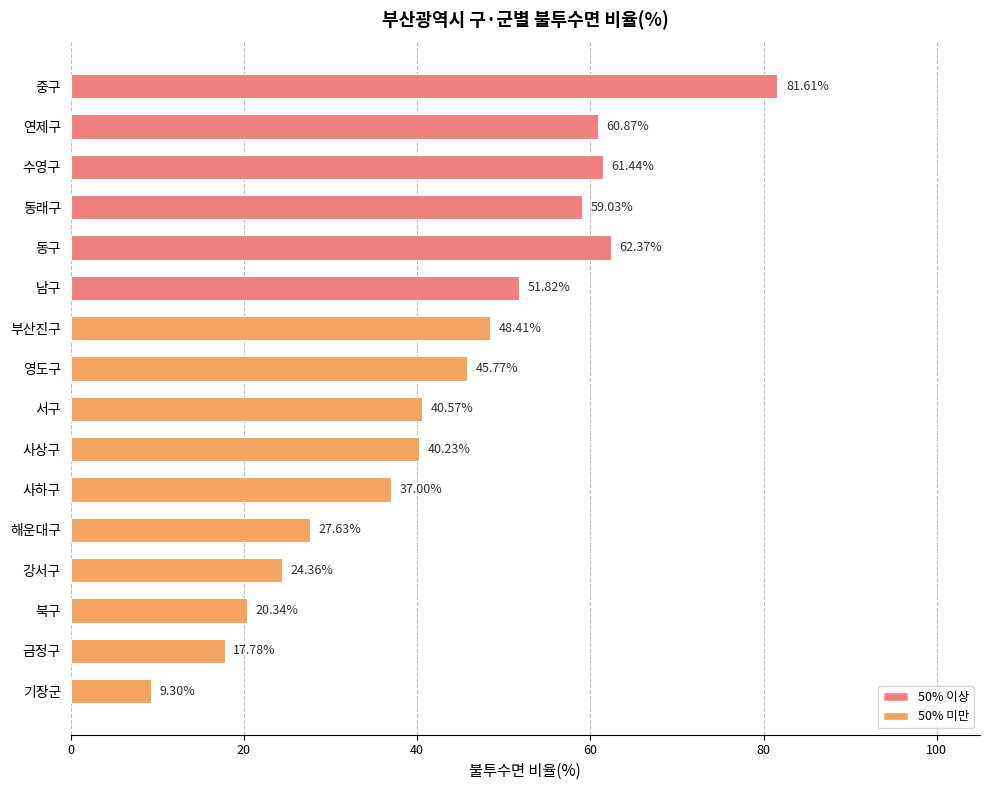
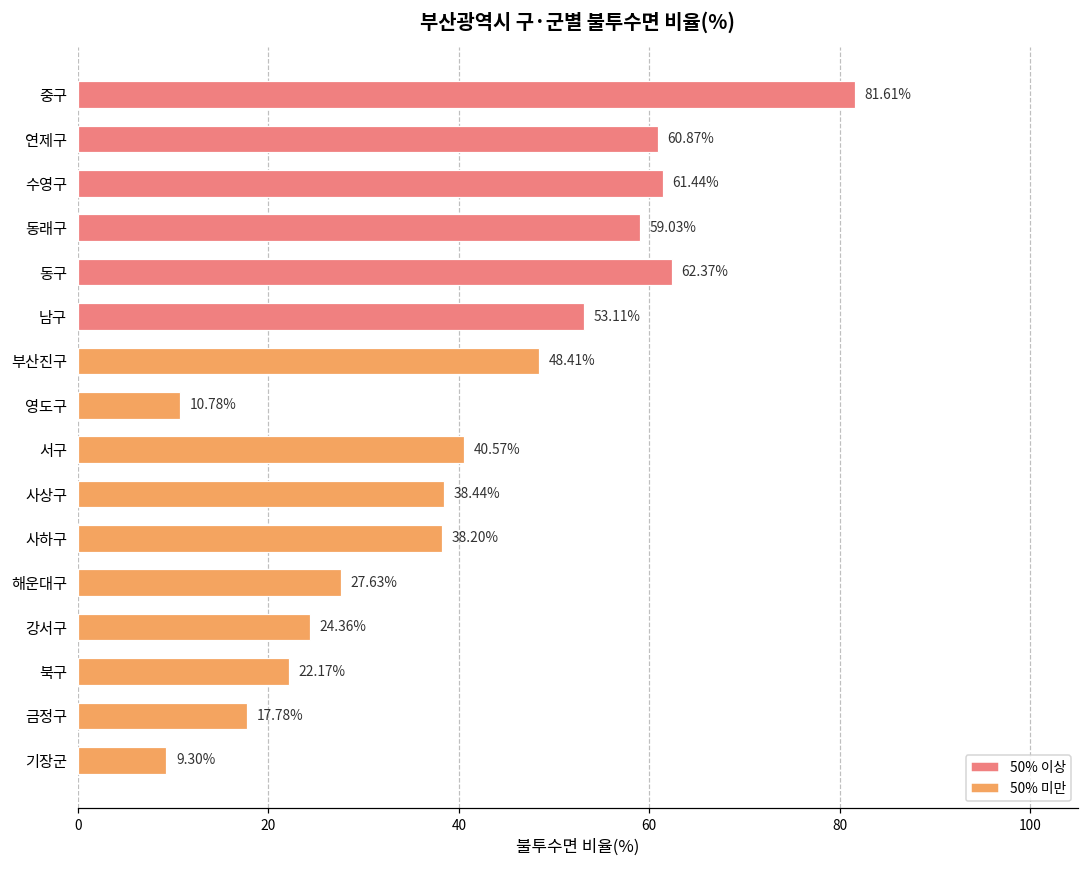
  {
    "중구": "81.61%",
    "연제구": "60.87%",
    "수영구": "61.44%",
    "동래구": "59.03%",
    "동구": "62.37%",
-   "남구": "51.82%",
+   "남구": "53.11%",
    "부산진구": "48.41%",
-   "영도구": "45.77%",
+   "영도구": "10.78%",
    "서구": "40.57%",
-   "사상구": "40.23%",
-   "사하구": "37.00%",
+   "사상구": "38.44%",
+   "사하구": "38.20%",
    "해운대구": "27.63%",
    "강서구": "24.36%",
-   "북구": "20.34%",
+   "북구": "22.17%",
    "금정구": "17.78%",
    "기장군": "9.30%"
  }
